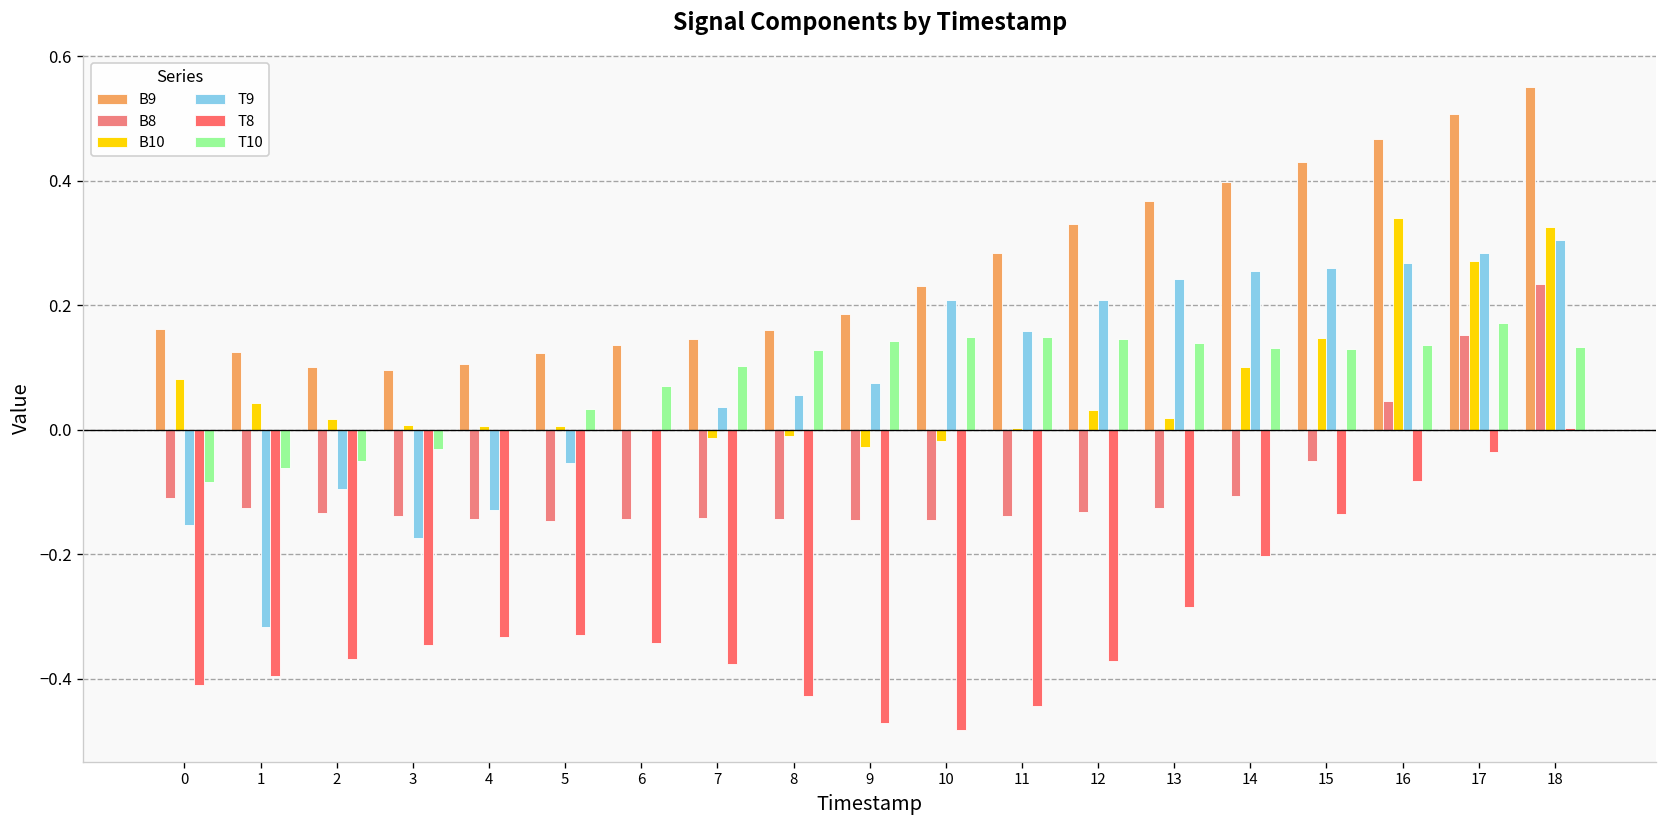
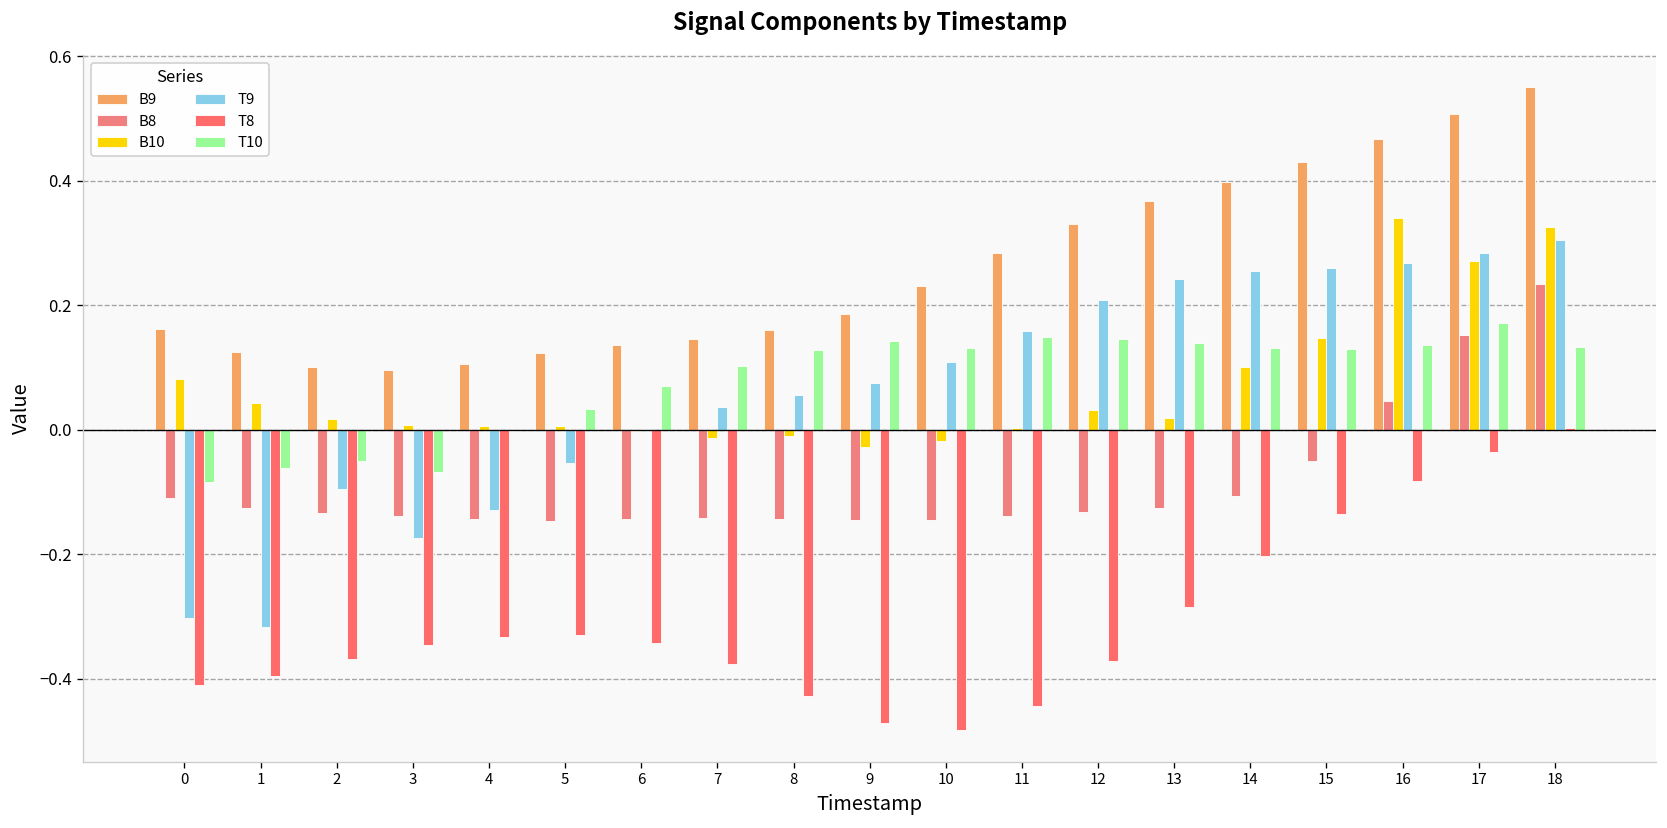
  {
    "B10": {
      "0": 0.08,
      "1": 0.04,
      "2": 0.02,
      "3": 0.01,
      "4": 0.01,
      "5": 0.01,
      "7": -0.01,
      "8": -0.01,
      "9": -0.03,
      "10": -0.02,
      "12": 0.03,
      "13": 0.02,
      "14": 0.10,
      "15": 0.15,
      "16": 0.34,
      "17": 0.27,
      "18": 0.33
    },
    "T9": {
-     "0": -0.15,
+     "0": -0.30,
      "1": -0.32,
      "2": -0.10,
      "3": -0.17,
      "4": -0.13,
      "5": -0.05,
      "7": 0.04,
      "8": 0.06,
      "9": 0.08,
-     "10": 0.21,
+     "10": 0.11,
      "11": 0.16,
      "12": 0.21,
      "13": 0.24,
      "14": 0.26,
      "15": 0.26,
      "16": 0.27,
      "17": 0.28,
      "18": 0.30
    },
    "T10": {
      "0": -0.08,
      "1": -0.06,
      "2": -0.05,
-     "3": -0.03,
+     "3": -0.07,
      "5": 0.03,
      "6": 0.07,
      "7": 0.10,
      "8": 0.13,
      "9": 0.14,
-     "10": 0.15,
+     "10": 0.13,
      "11": 0.15,
      "12": 0.15,
      "13": 0.14,
      "14": 0.13,
      "15": 0.13,
      "16": 0.14,
      "17": 0.17,
      "18": 0.13
    }
  }
